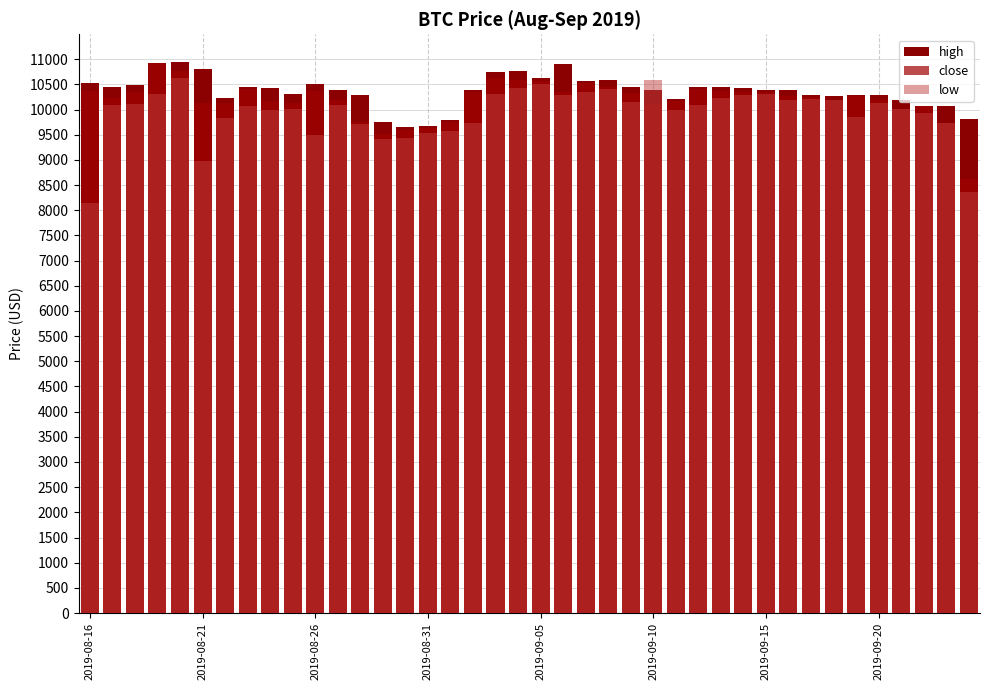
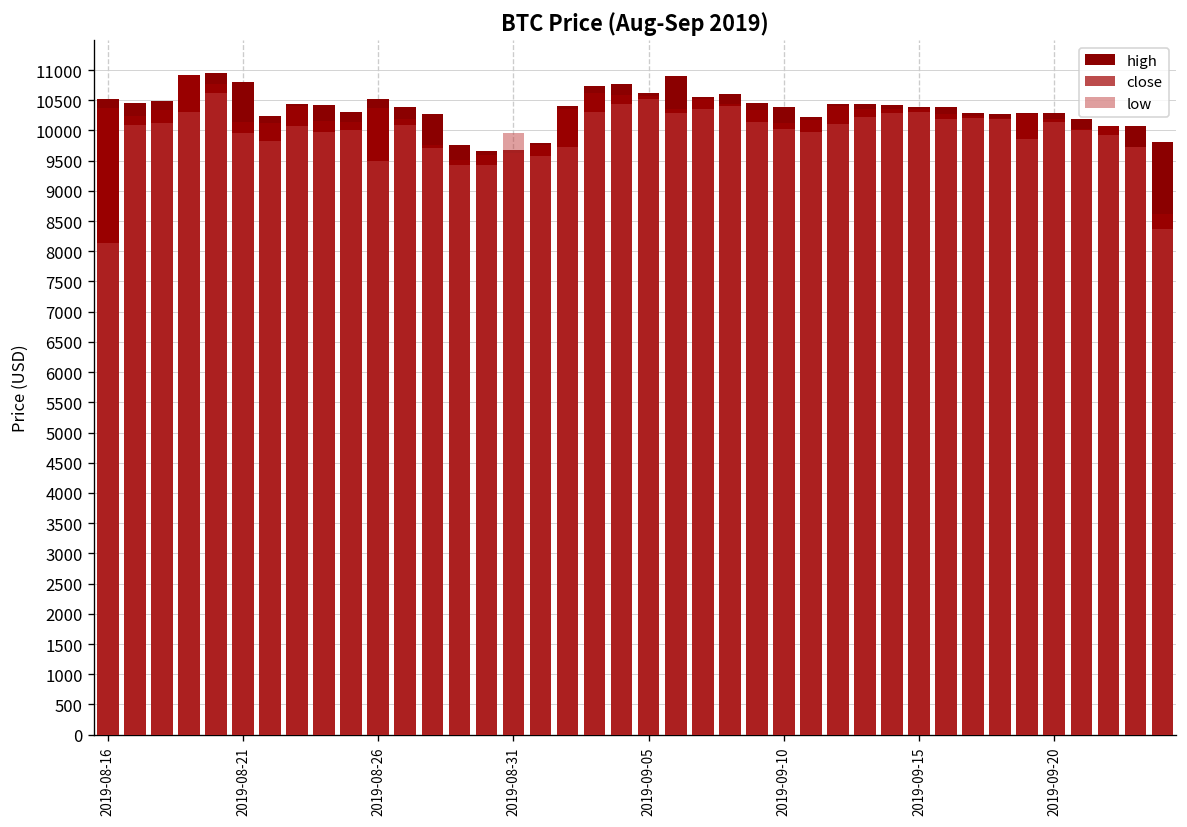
  {
    "low": {
-     "2019-08-21": 9000,
-     "2019-08-31": 9500,
-     "2019-09-10": 10600
+     "2019-08-21": 10000,
+     "2019-08-31": 10000,
+     "2019-09-10": 10000
    }
  }
